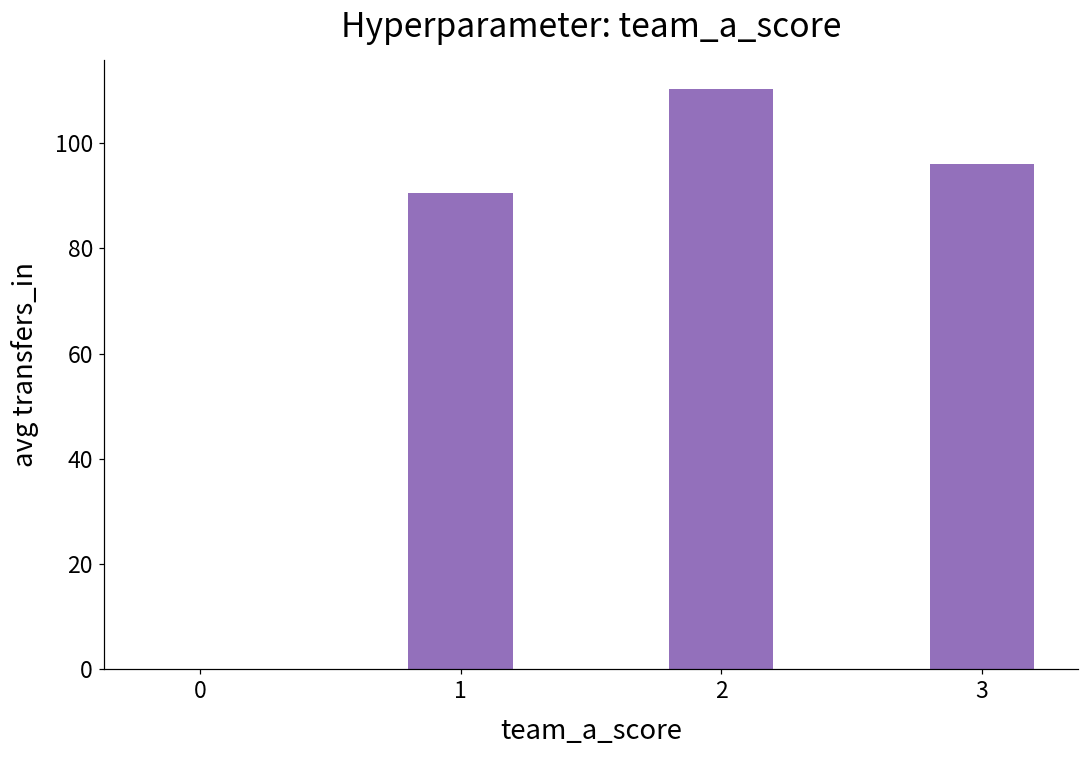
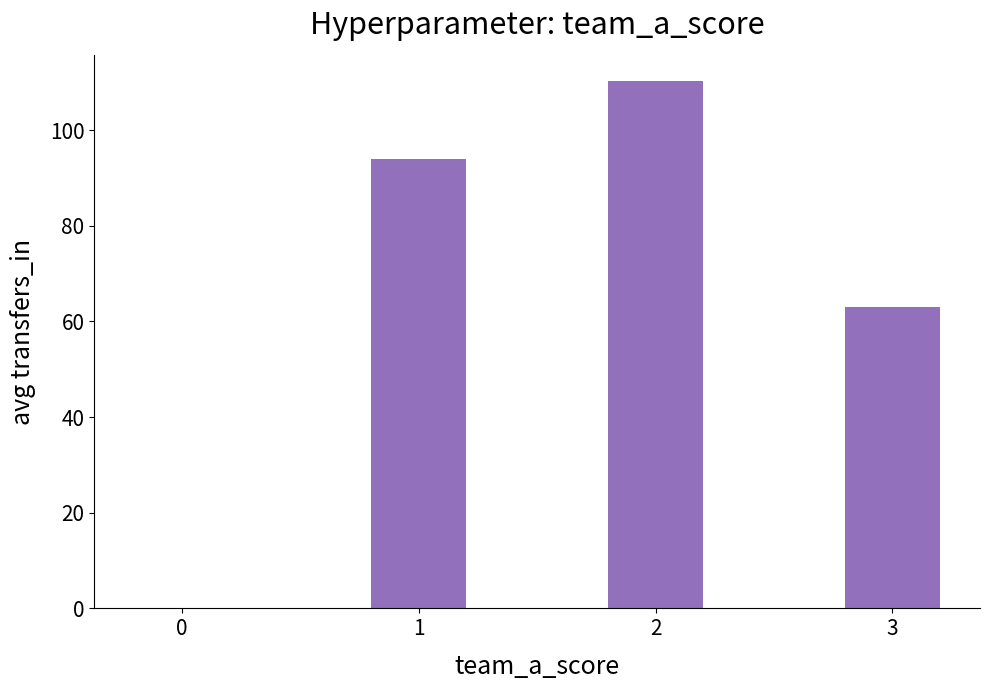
  {
    "0": 0,
-   "1": 91,
+   "1": 94,
    "2": 110,
-   "3": 96
+   "3": 63
  }
